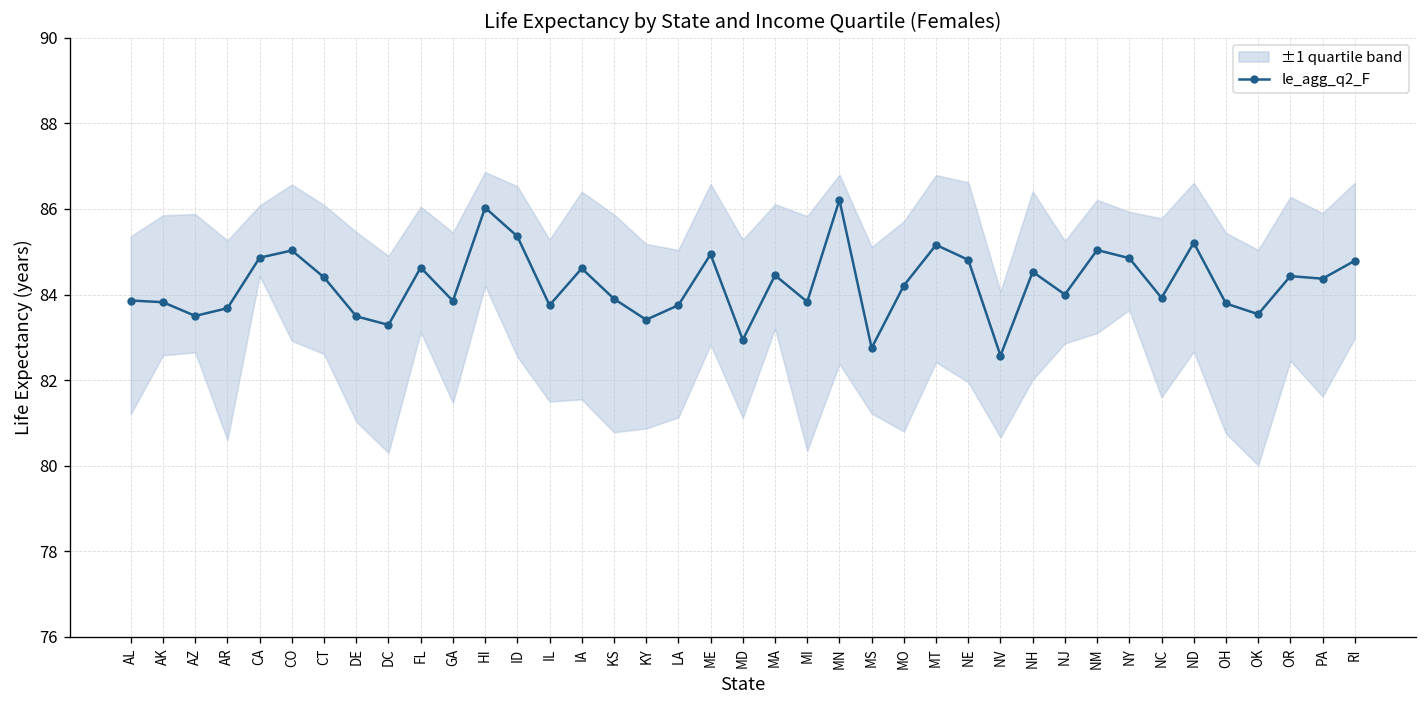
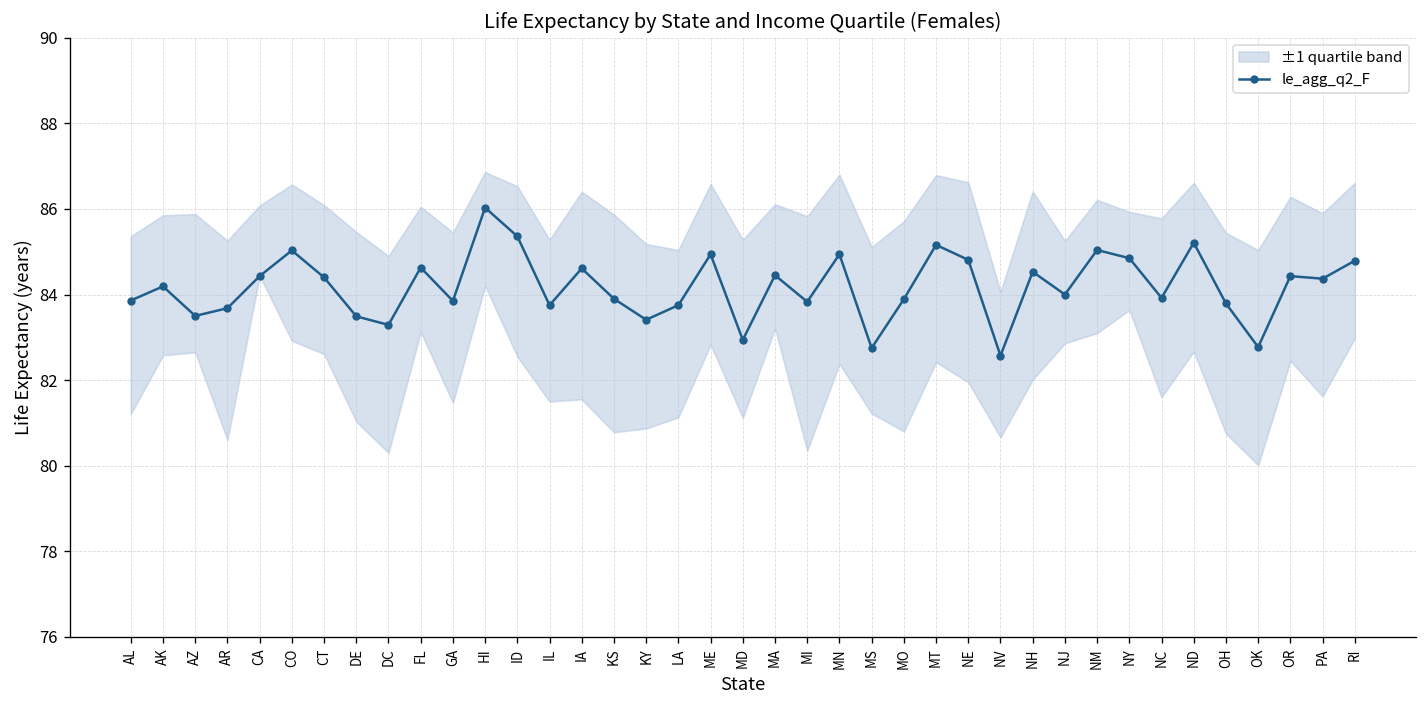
  {
    "le_agg_q2_F": {
      "AL": 83.9,
-     "AK": 83.8,
+     "AK": 84.2,
      "AZ": 83.5,
      "AR": 83.7,
-     "CA": 84.9,
+     "CA": 84.4,
      "CO": 85.0,
      "CT": 84.4,
      "DE": 83.5,
      "DC": 83.3,
      "FL": 84.6,
      "GA": 83.9,
      "HI": 86.0,
      "ID": 85.4,
      "IL": 83.8,
      "IA": 84.6,
      "KS": 83.9,
      "KY": 83.4,
      "LA": 83.8,
      "ME": 84.9,
      "MD": 82.9,
      "MA": 84.5,
      "MI": 83.8,
-     "MN": 86.2,
+     "MN": 84.9,
      "MS": 82.8,
-     "MO": 84.2,
+     "MO": 83.9,
      "MT": 85.2,
      "NE": 84.8,
      "NV": 82.6,
      "NH": 84.5,
      "NJ": 84.0,
      "NM": 85.0,
      "NY": 84.9,
      "NC": 83.9,
      "ND": 85.2,
      "OH": 83.8,
-     "OK": 83.5,
+     "OK": 82.8,
      "OR": 84.4,
      "PA": 84.4,
      "RI": 84.8
    }
  }
